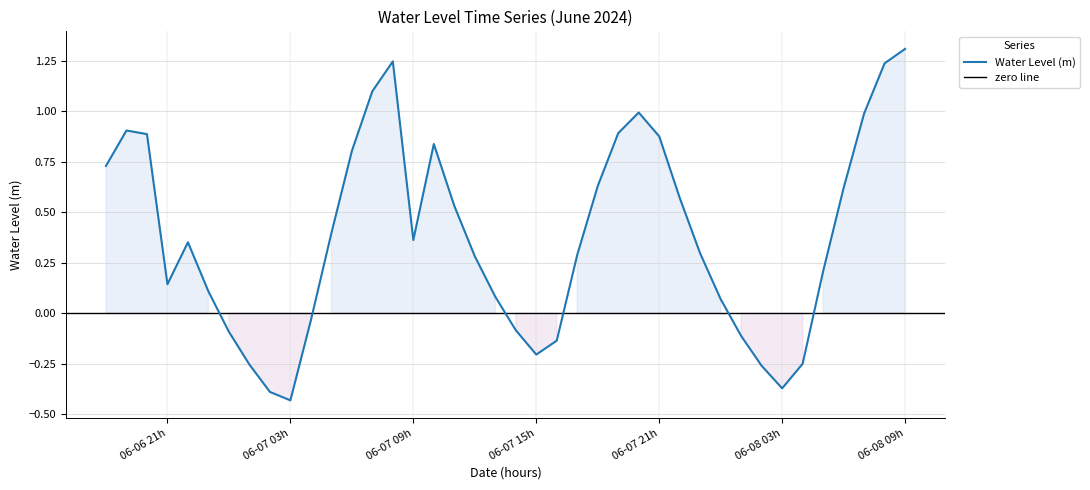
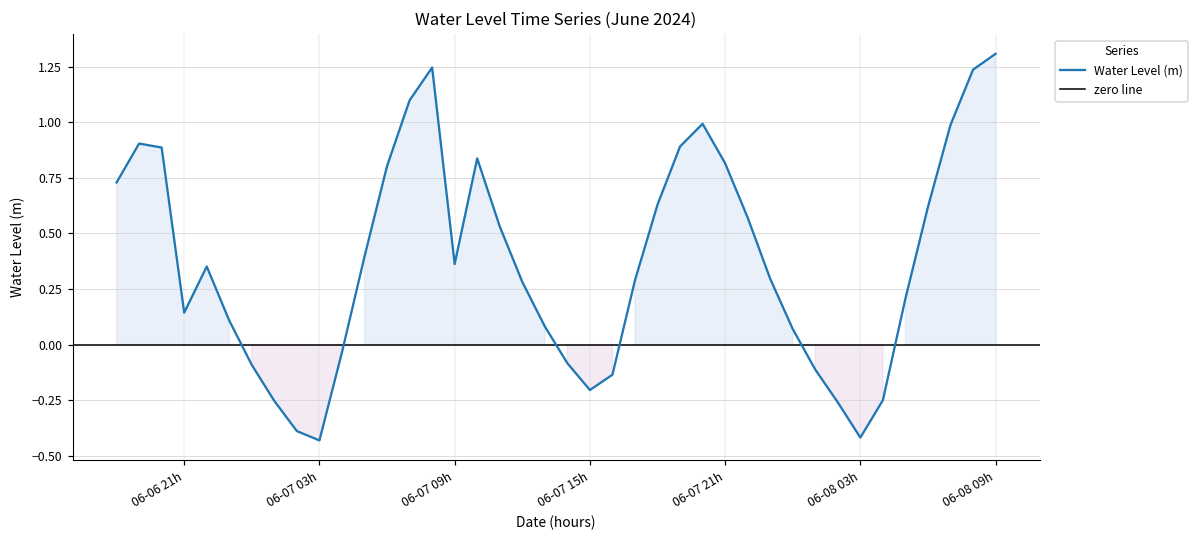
  {
    "06-06 21h": 0.14,
    "06-07 03h": -0.43,
    "06-07 09h": 0.36,
    "06-07 15h": -0.20,
-   "06-07 21h": 0.88,
-   "06-08 03h": -0.37,
+   "06-07 21h": 0.82,
+   "06-08 03h": -0.42,
    "06-08 09h": 1.31
  }
